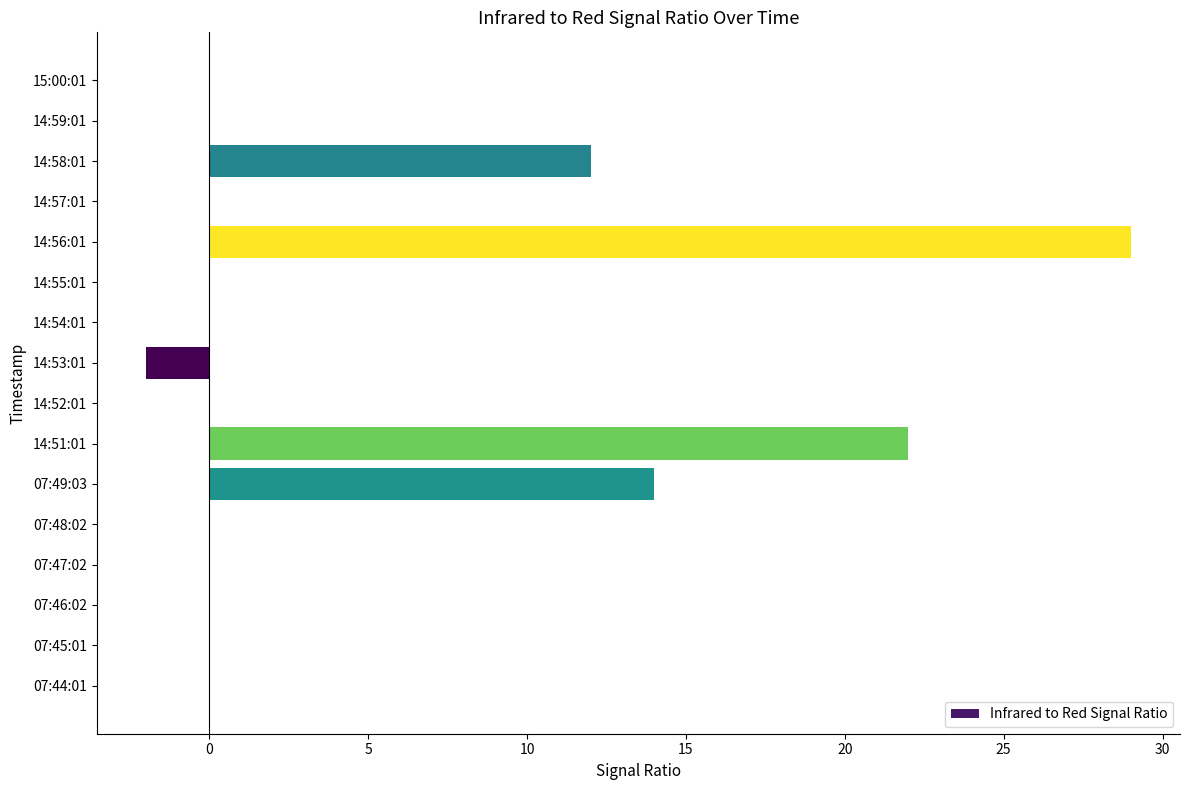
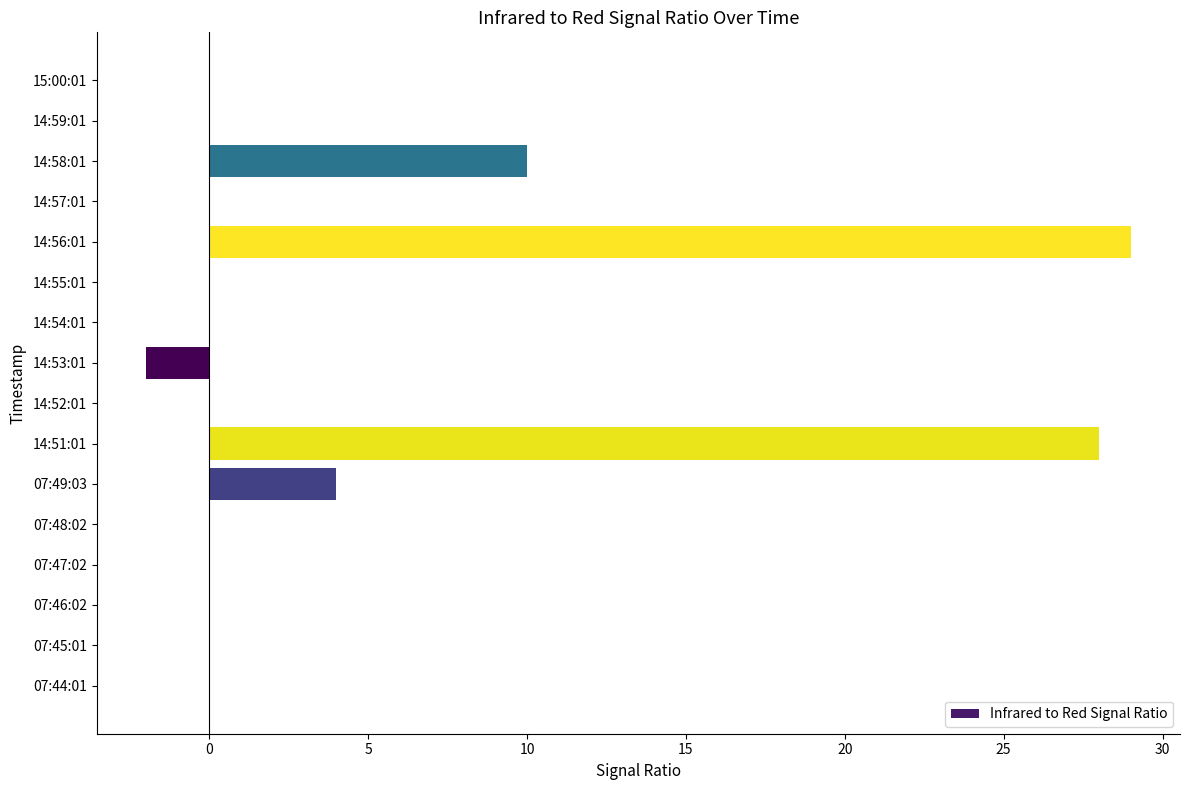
  {
    "15:00:01": 0,
    "14:59:01": 0,
-   "14:58:01": 12,
+   "14:58:01": 10,
    "14:57:01": 0,
    "14:56:01": 29,
    "14:55:01": 0,
    "14:54:01": 0,
    "14:53:01": -2,
    "14:52:01": 0,
-   "14:51:01": 22,
-   "07:49:03": 14,
+   "14:51:01": 28,
+   "07:49:03": 4,
    "07:48:02": 0,
    "07:47:02": 0,
    "07:46:02": 0,
    "07:45:01": 0,
    "07:44:01": 0
  }
